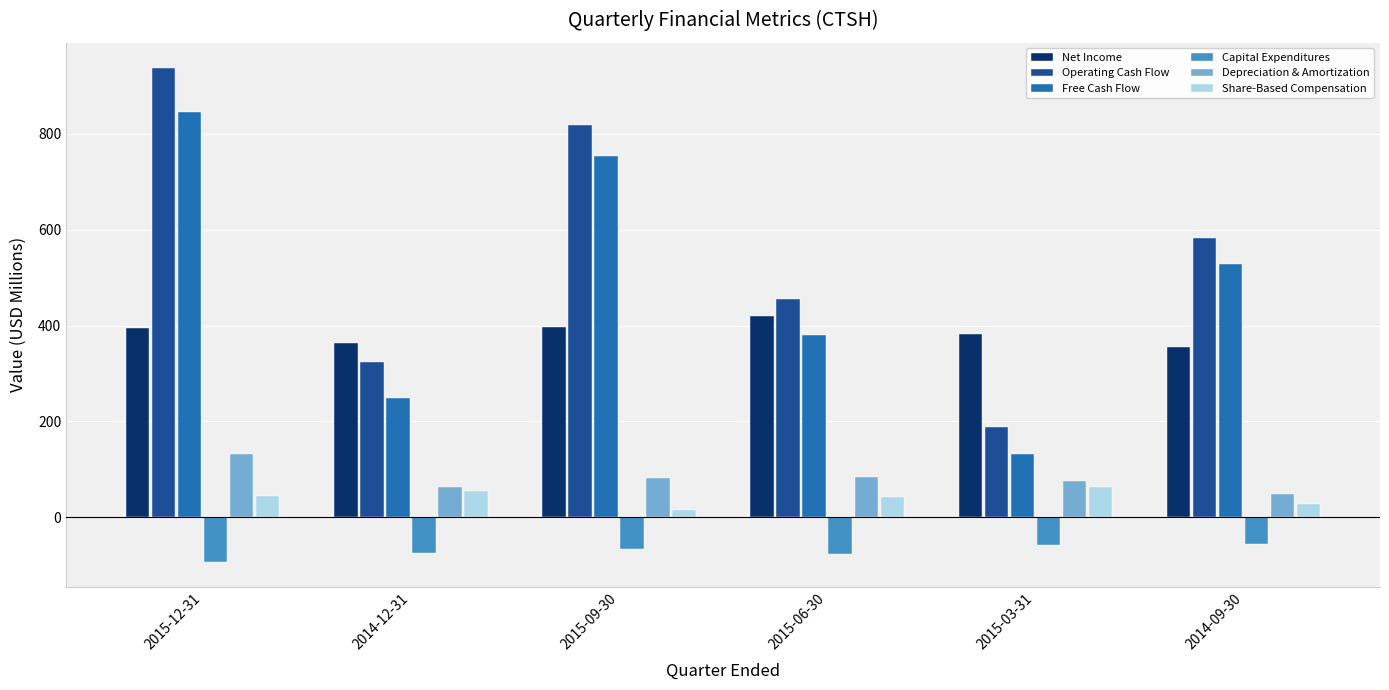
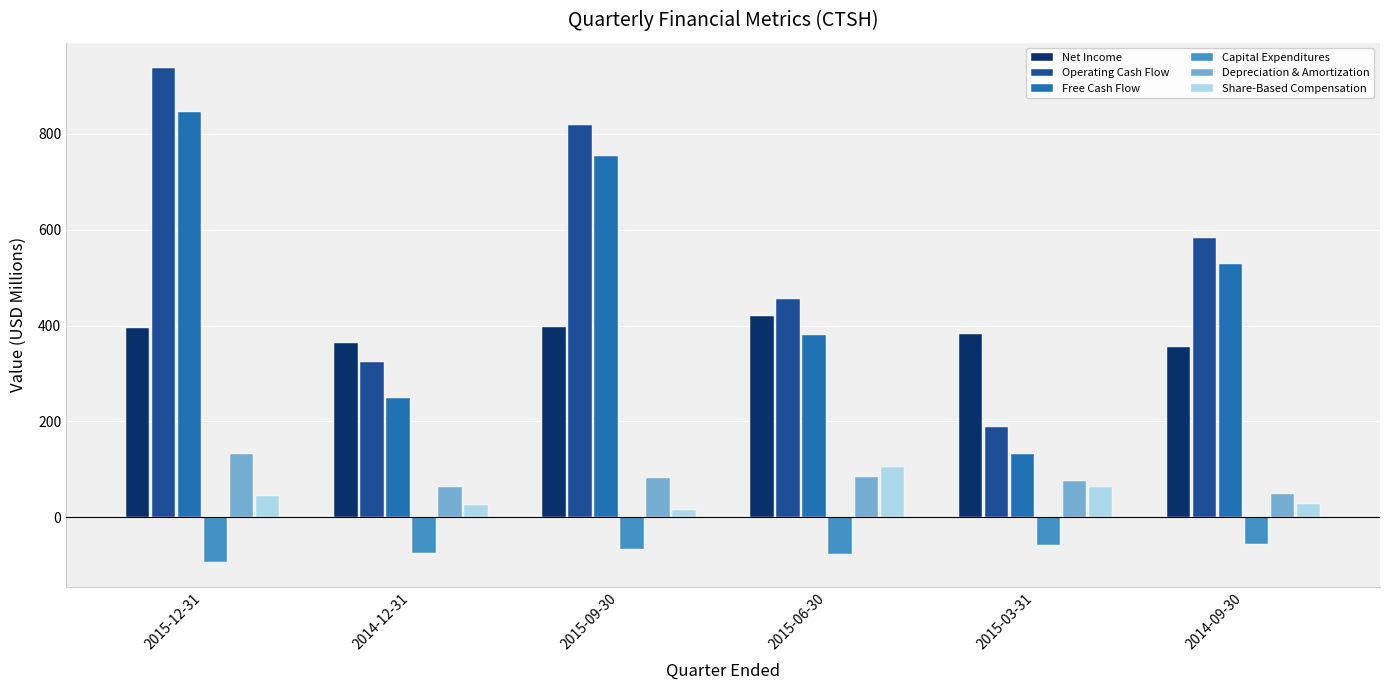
  {
    "Share-Based Compensation": {
      "2015-12-31": 50,
-     "2014-12-31": 50,
+     "2014-12-31": 20,
      "2015-09-30": 20,
-     "2015-06-30": 40,
+     "2015-06-30": 110,
      "2015-03-31": 60,
      "2014-09-30": 30
    }
  }
